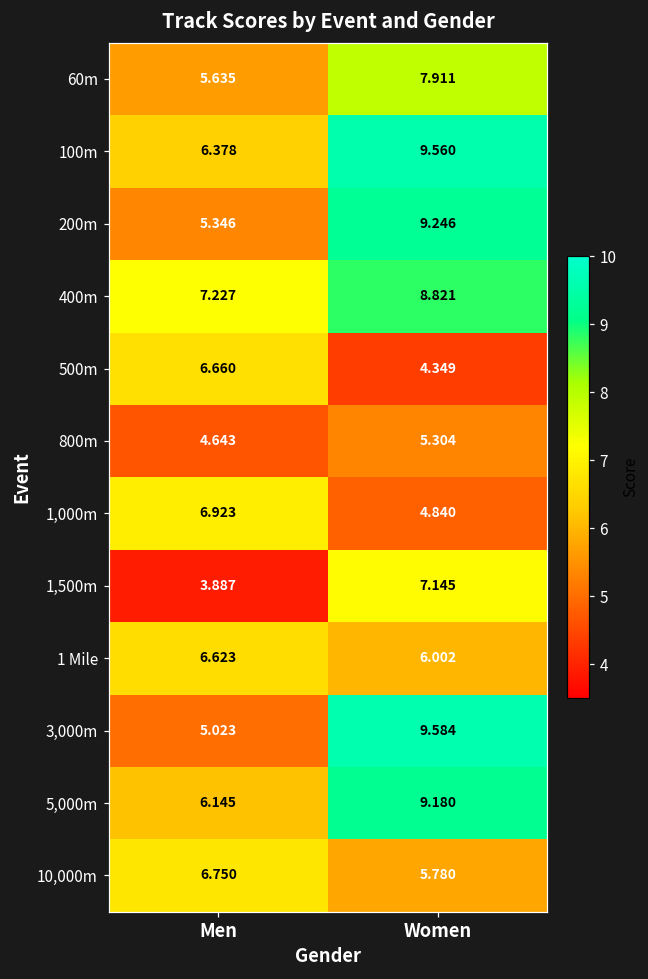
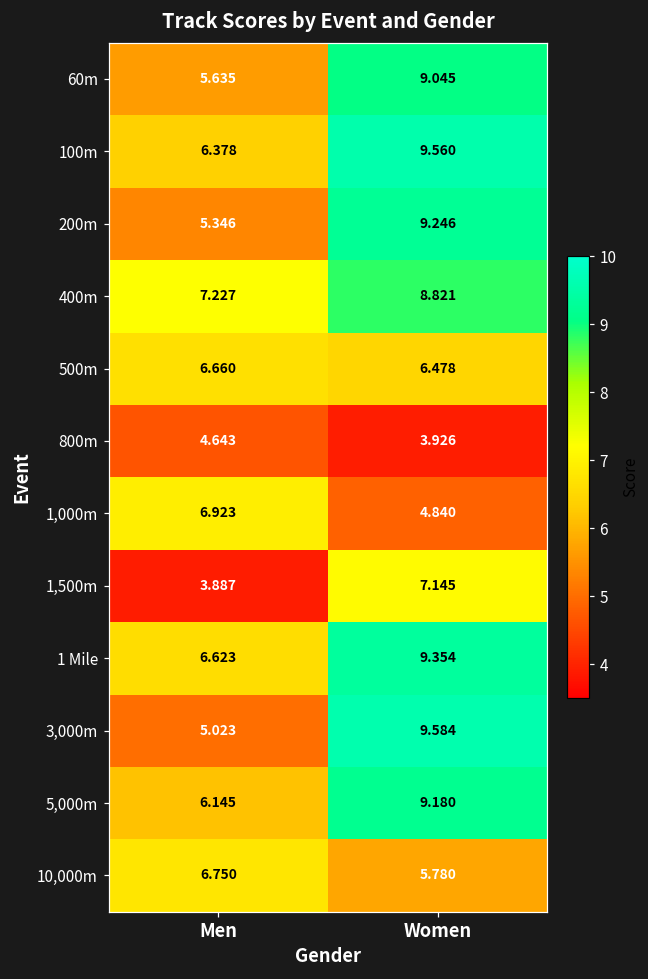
  {
    "60m": {
      "Men": 5.635,
-     "Women": 7.911
+     "Women": 9.045
    },
    "100m": {
      "Men": 6.378,
      "Women": 9.560
    },
    "200m": {
      "Men": 5.346,
      "Women": 9.246
    },
    "400m": {
      "Men": 7.227,
      "Women": 8.821
    },
    "500m": {
      "Men": 6.660,
-     "Women": 4.349
+     "Women": 6.478
    },
    "800m": {
      "Men": 4.643,
-     "Women": 5.304
+     "Women": 3.926
    },
    "1,000m": {
      "Men": 6.923,
      "Women": 4.840
    },
    "1,500m": {
      "Men": 3.887,
      "Women": 7.145
    },
    "1 Mile": {
      "Men": 6.623,
-     "Women": 6.002
+     "Women": 9.354
    },
    "3,000m": {
      "Men": 5.023,
      "Women": 9.584
    },
    "5,000m": {
      "Men": 6.145,
      "Women": 9.180
    },
    "10,000m": {
      "Men": 6.750,
      "Women": 5.780
    }
  }
